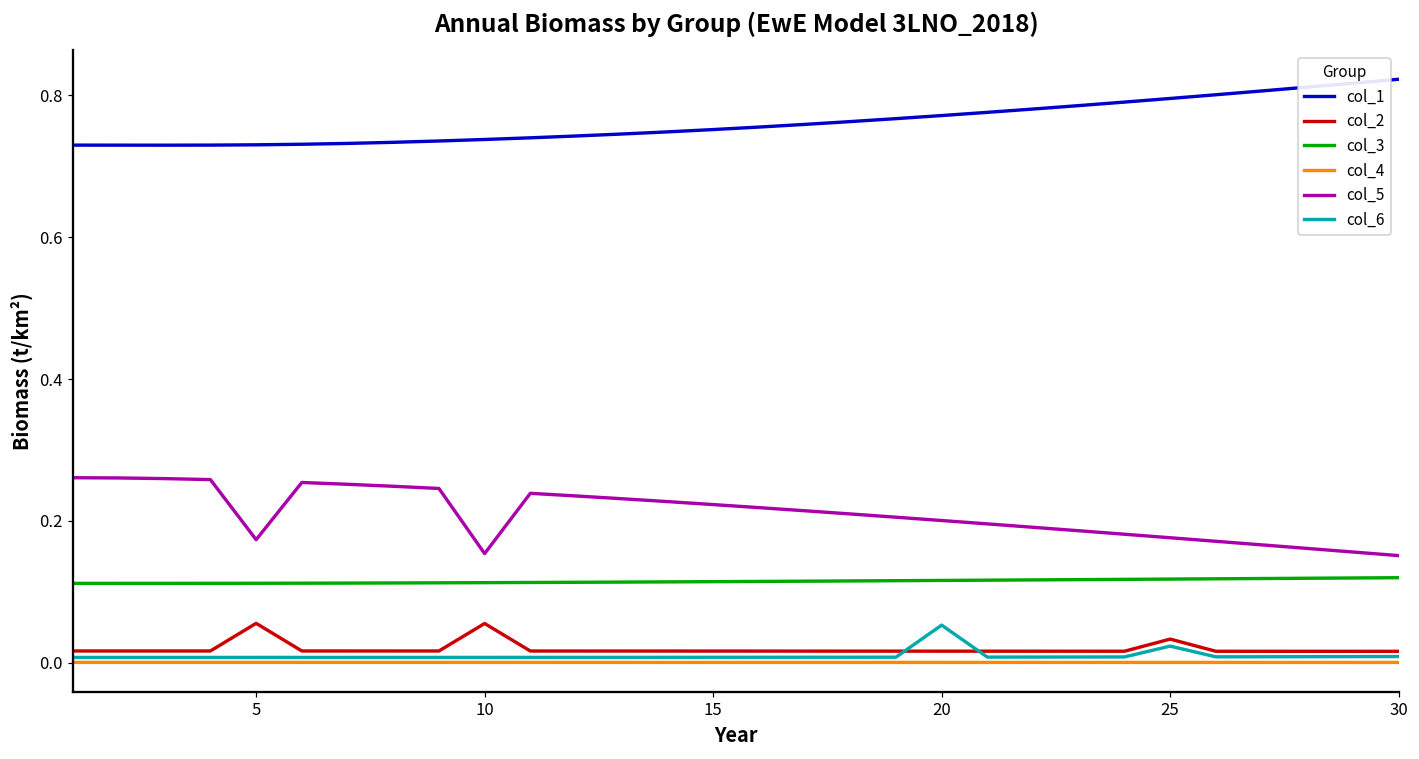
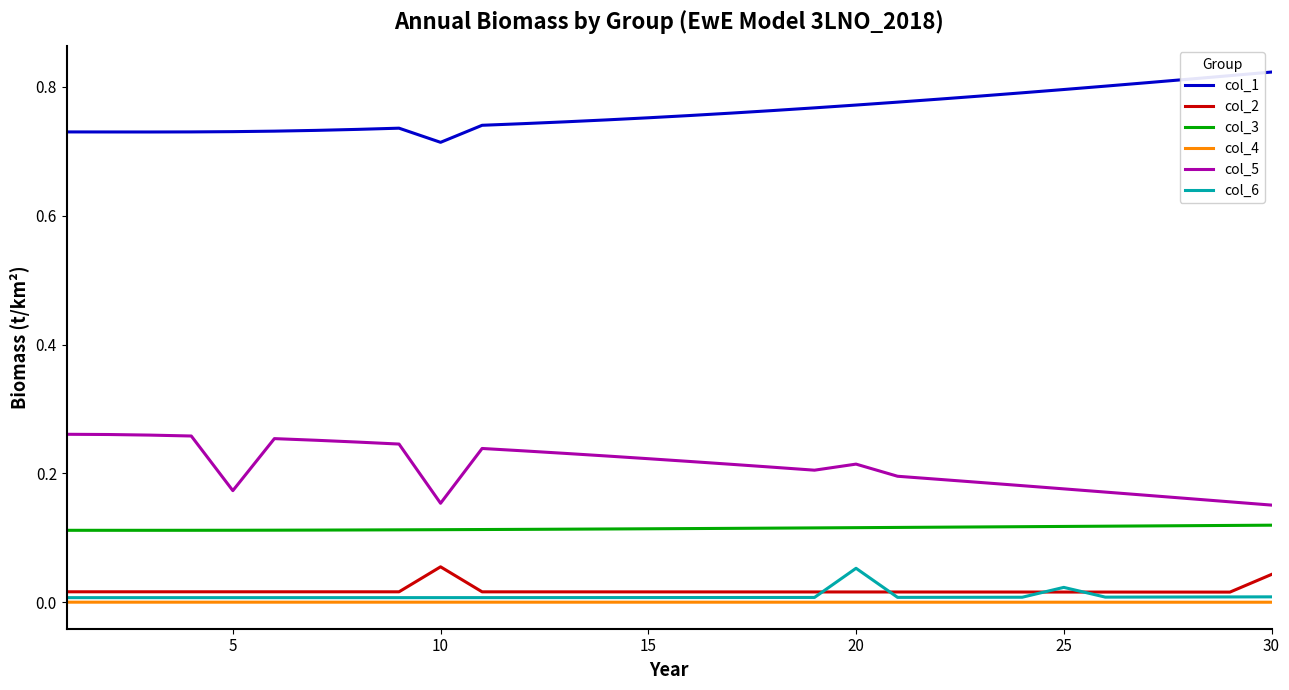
  {
    "col_1": {
      "5": 0.73,
-     "10": 0.74,
+     "10": 0.71,
      "15": 0.75,
      "20": 0.77,
      "25": 0.80,
      "30": 0.82
    },
    "col_2": {
-     "5": 0.06,
+     "5": 0.02,
      "10": 0.06,
      "15": 0.02,
      "20": 0.02,
-     "25": 0.03,
-     "30": 0.02
+     "25": 0.02,
+     "30": 0.04
    },
    "col_3": {
      "5": 0.11,
      "10": 0.11,
      "15": 0.11,
      "20": 0.12,
      "25": 0.12,
      "30": 0.12
    },
    "col_4": {
      "5": 0.00,
      "10": 0.00,
      "15": 0.00,
      "20": 0.00,
      "25": 0.00,
      "30": 0.00
    },
    "col_5": {
      "5": 0.17,
      "10": 0.15,
      "15": 0.22,
-     "20": 0.20,
+     "20": 0.21,
      "25": 0.18,
      "30": 0.15
    },
    "col_6": {
      "5": 0.01,
      "10": 0.01,
      "15": 0.01,
      "20": 0.05,
      "25": 0.02,
      "30": 0.01
    }
  }
